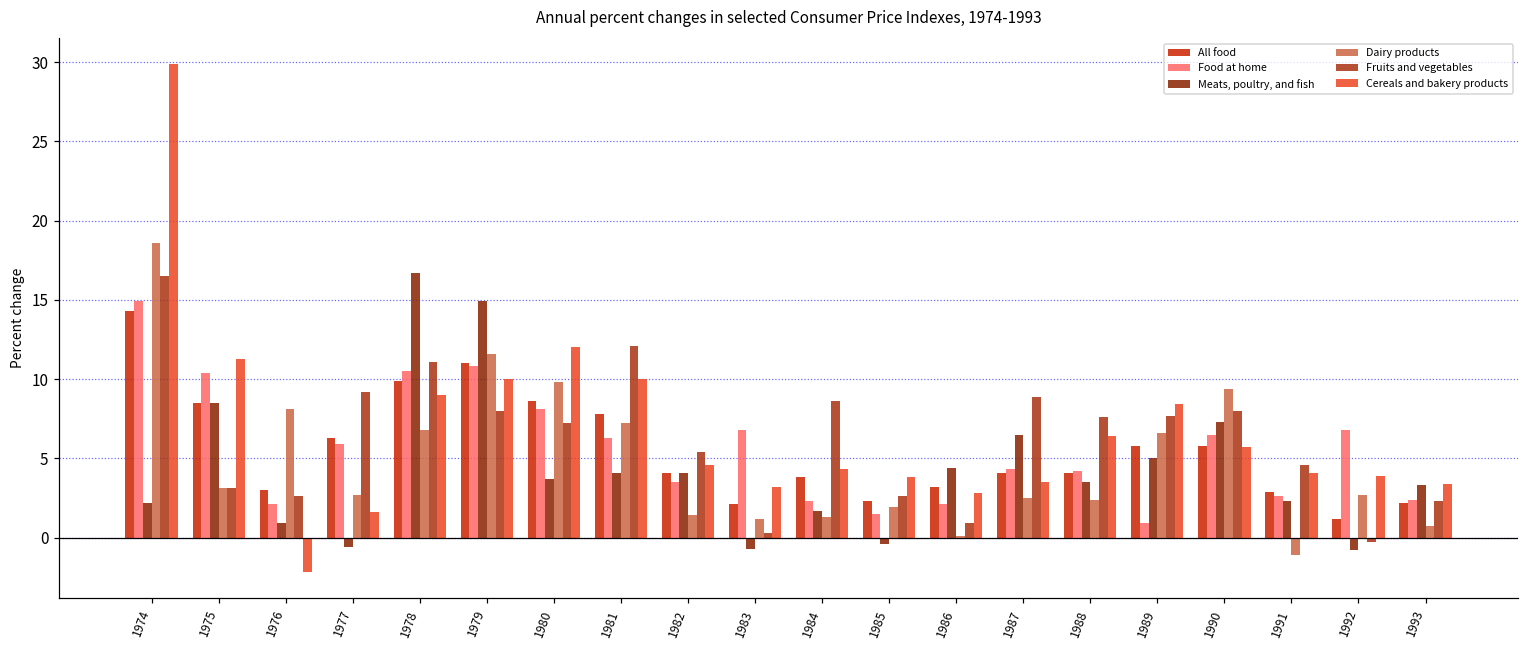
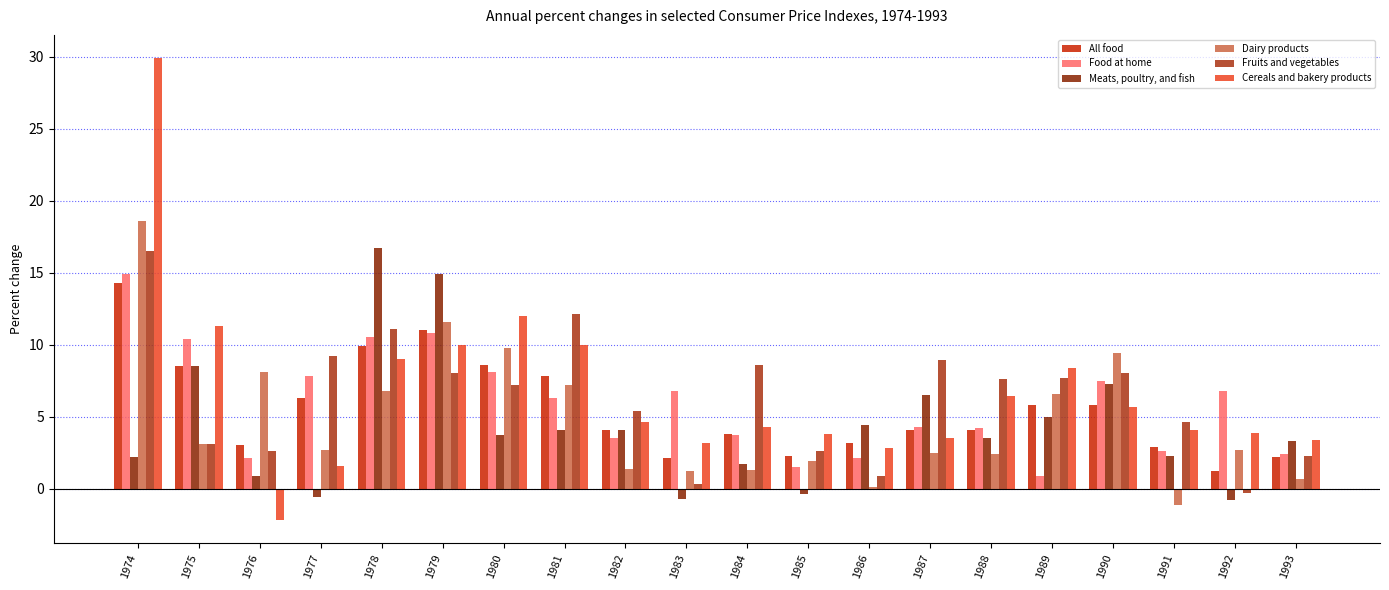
  {
    "Food at home": {
      "1974": 14.9,
      "1975": 10.4,
      "1976": 2.1,
-     "1977": 5.9,
+     "1977": 7.8,
      "1978": 10.5,
      "1979": 10.8,
      "1980": 8.1,
      "1981": 6.3,
      "1982": 3.5,
      "1983": 6.8,
-     "1984": 2.3,
+     "1984": 3.7,
      "1985": 1.5,
      "1986": 2.1,
      "1987": 4.3,
      "1988": 4.2,
      "1989": 0.9,
-     "1990": 6.5,
+     "1990": 7.5,
      "1991": 2.6,
      "1992": 6.8,
      "1993": 2.4
    }
  }
